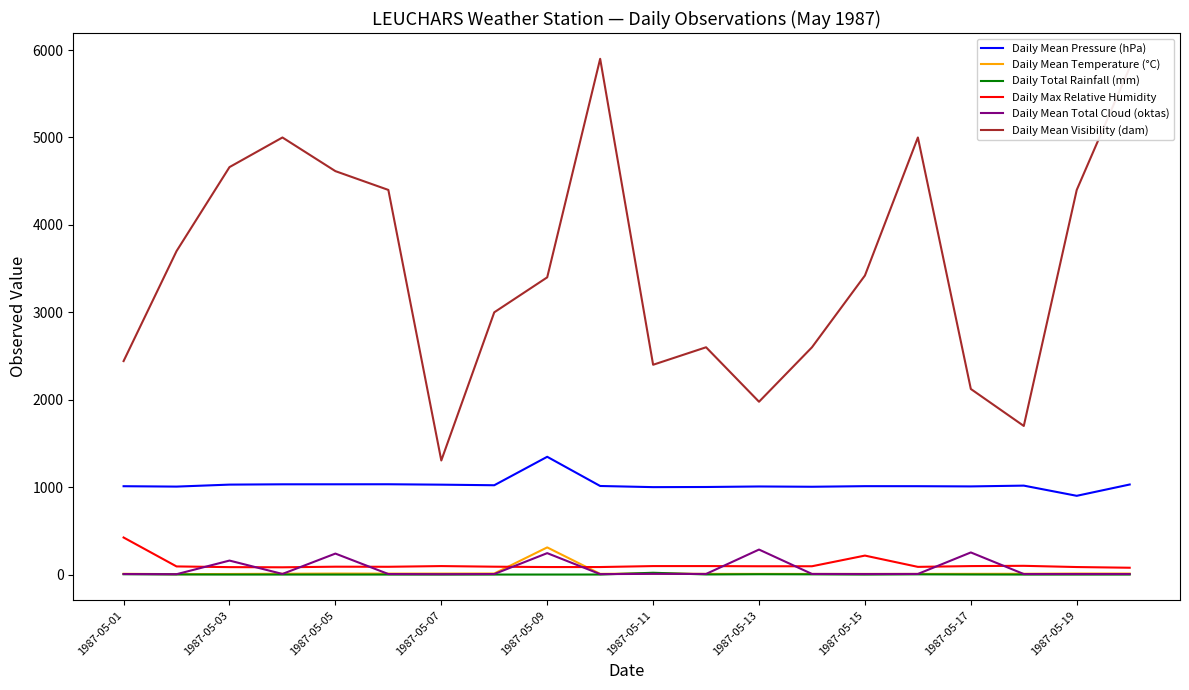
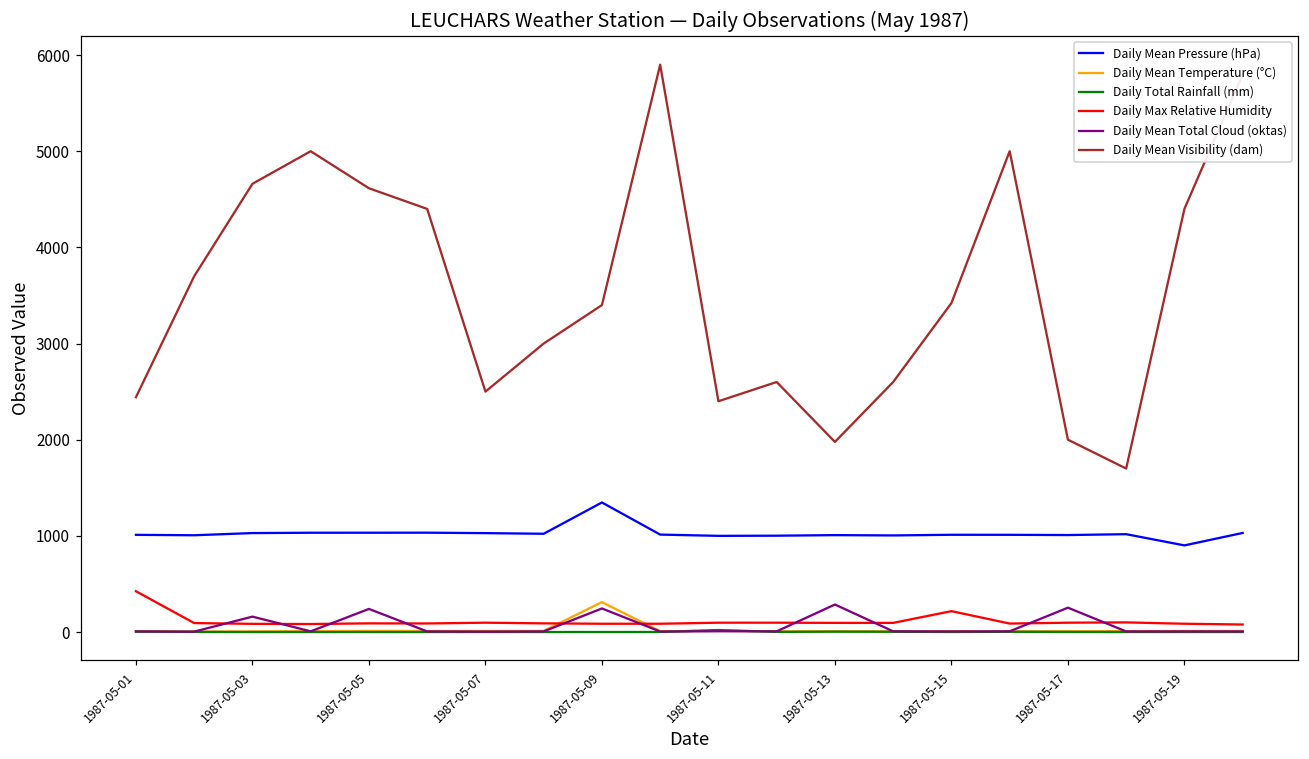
  {
    "Daily Mean Pressure (hPa)": {
      "1987-05-01": 1000,
      "1987-05-03": 1000,
      "1987-05-05": 1000,
      "1987-05-07": 1000,
      "1987-05-09": 1300,
      "1987-05-11": 1000,
      "1987-05-13": 1000,
      "1987-05-15": 1000,
      "1987-05-17": 1000,
      "1987-05-19": 900
    },
    "Daily Mean Temperature (°C)": {
      "1987-05-09": 300
    },
    "Daily Total Rainfall (mm)": {
      "1987-05-09": 0
    },
    "Daily Max Relative Humidity": {
      "1987-05-01": 400,
      "1987-05-03": 100,
      "1987-05-05": 100,
      "1987-05-07": 100,
      "1987-05-09": 100,
      "1987-05-11": 100,
      "1987-05-13": 100,
      "1987-05-15": 200,
      "1987-05-17": 100,
      "1987-05-19": 100
    },
    "Daily Mean Total Cloud (oktas)": {
      "1987-05-03": 200,
      "1987-05-05": 200,
      "1987-05-09": 200,
      "1987-05-13": 300,
      "1987-05-17": 300
    },
    "Daily Mean Visibility (dam)": {
      "1987-05-01": 2400,
      "1987-05-03": 4700,
      "1987-05-05": 4600,
-     "1987-05-07": 1300,
+     "1987-05-07": 2500,
      "1987-05-09": 3400,
      "1987-05-11": 2400,
      "1987-05-13": 2000,
      "1987-05-15": 3400,
-     "1987-05-17": 2100,
+     "1987-05-17": 2000,
      "1987-05-19": 4400
    }
  }
